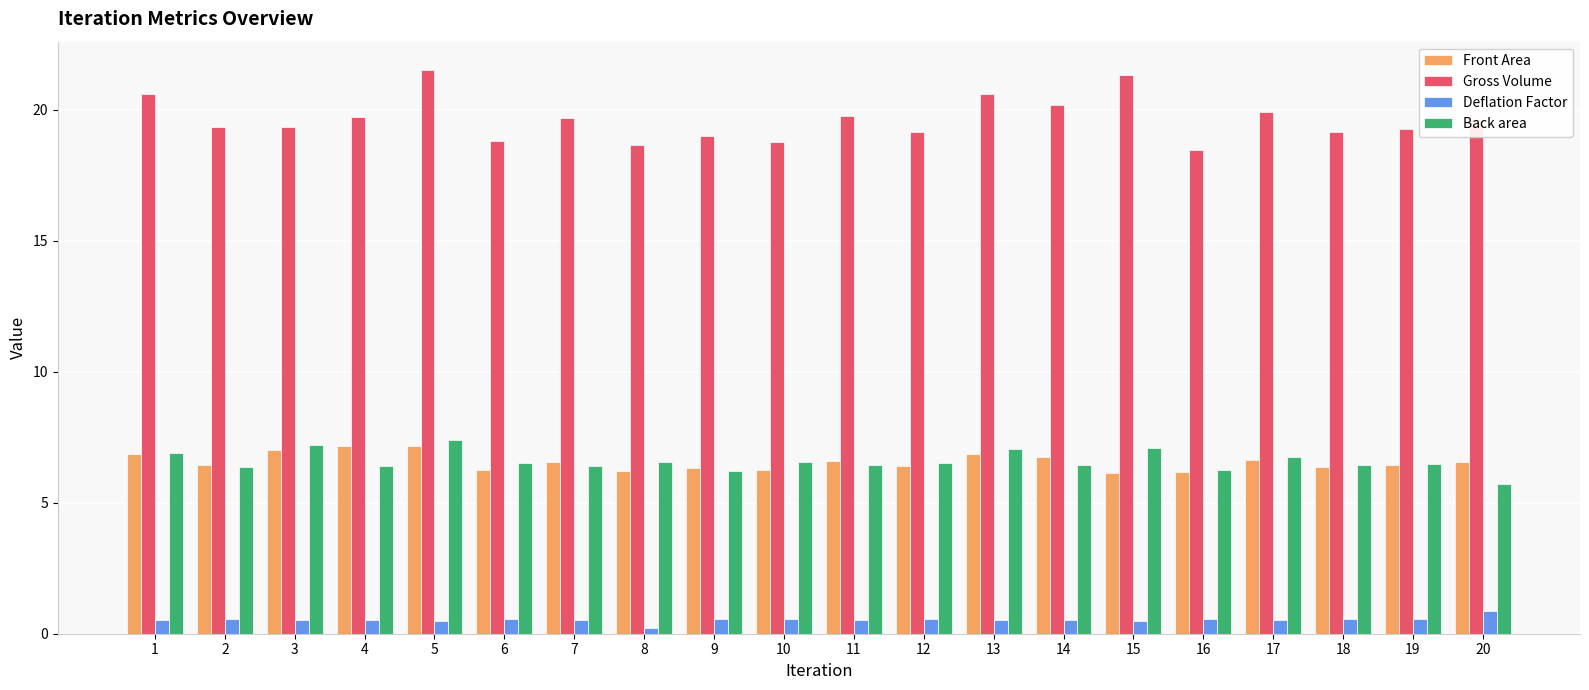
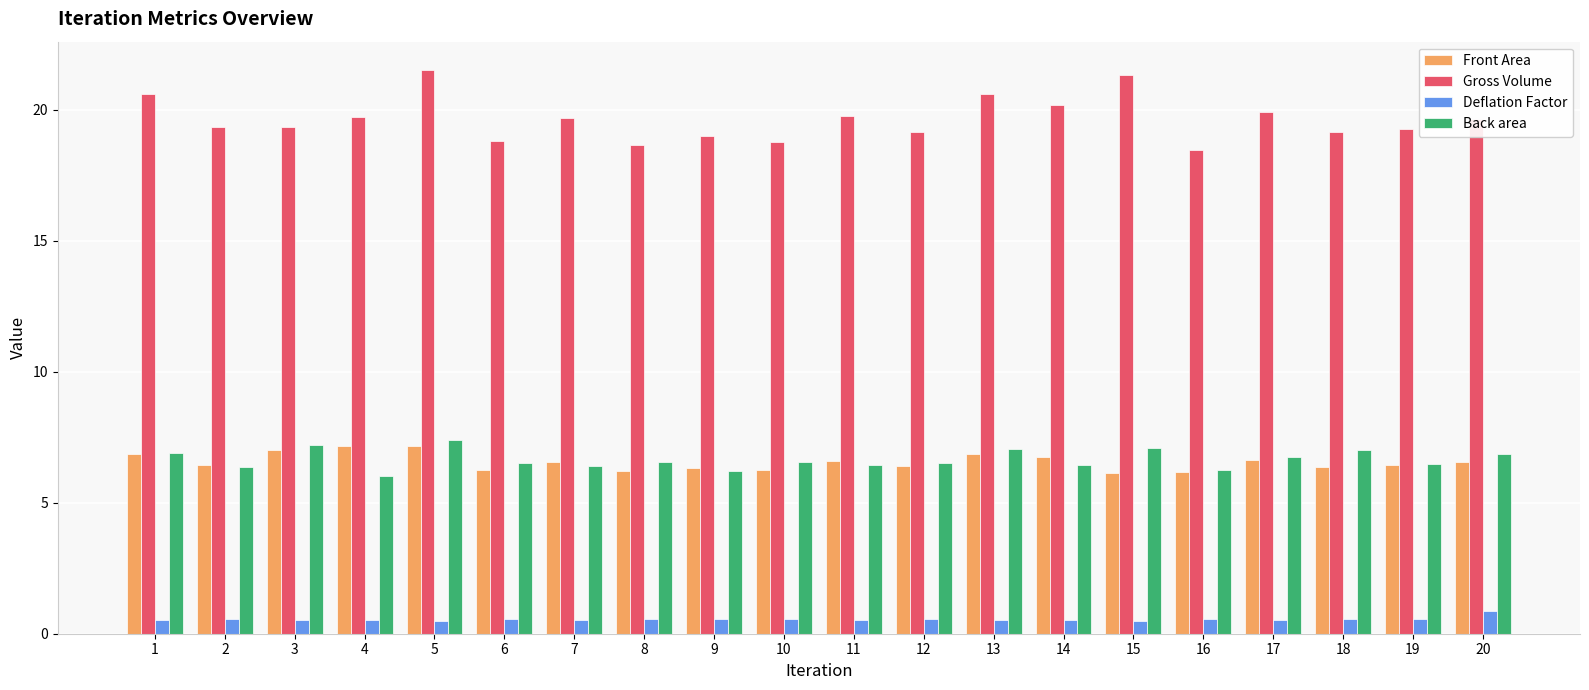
  {
    "Front Area": {
      "1": 6.9,
      "2": 6.4,
      "3": 7.0,
      "4": 7.2,
      "5": 7.2,
      "6": 6.3,
      "7": 6.6,
      "8": 6.2,
      "9": 6.3,
      "10": 6.3,
      "11": 6.6,
      "12": 6.4,
      "13": 6.9,
      "14": 6.7,
      "15": 6.1,
      "16": 6.2,
      "17": 6.6,
      "18": 6.4,
      "19": 6.4,
      "20": 6.5
    },
    "Gross Volume": {
      "1": 20.6,
      "2": 19.3,
      "3": 19.4,
      "4": 19.7,
      "5": 21.5,
      "6": 18.8,
      "7": 19.7,
      "8": 18.6,
      "9": 19.0,
      "10": 18.8,
      "11": 19.8,
      "12": 19.2,
      "13": 20.6,
      "14": 20.2,
      "15": 21.3,
      "16": 18.5,
      "17": 19.9,
      "18": 19.2,
      "19": 19.3
    },
    "Deflation Factor": {
      "1": 0.5,
      "2": 0.6,
      "3": 0.5,
      "4": 0.5,
      "5": 0.5,
      "6": 0.6,
      "7": 0.5,
-     "8": 0.2,
+     "8": 0.6,
      "9": 0.6,
      "10": 0.6,
      "11": 0.5,
      "12": 0.6,
      "13": 0.5,
      "14": 0.5,
      "15": 0.5,
      "16": 0.6,
      "17": 0.5,
      "18": 0.6,
      "19": 0.6,
      "20": 0.9
    },
    "Back area": {
      "1": 6.9,
      "2": 6.4,
      "3": 7.2,
-     "4": 6.4,
+     "4": 6.0,
      "5": 7.4,
      "6": 6.5,
      "7": 6.4,
      "8": 6.6,
      "9": 6.2,
      "10": 6.5,
      "11": 6.4,
      "12": 6.5,
      "13": 7.0,
      "14": 6.4,
      "15": 7.1,
      "16": 6.2,
      "17": 6.7,
-     "18": 6.4,
+     "18": 7.0,
      "19": 6.5,
-     "20": 5.7
+     "20": 6.9
    }
  }
